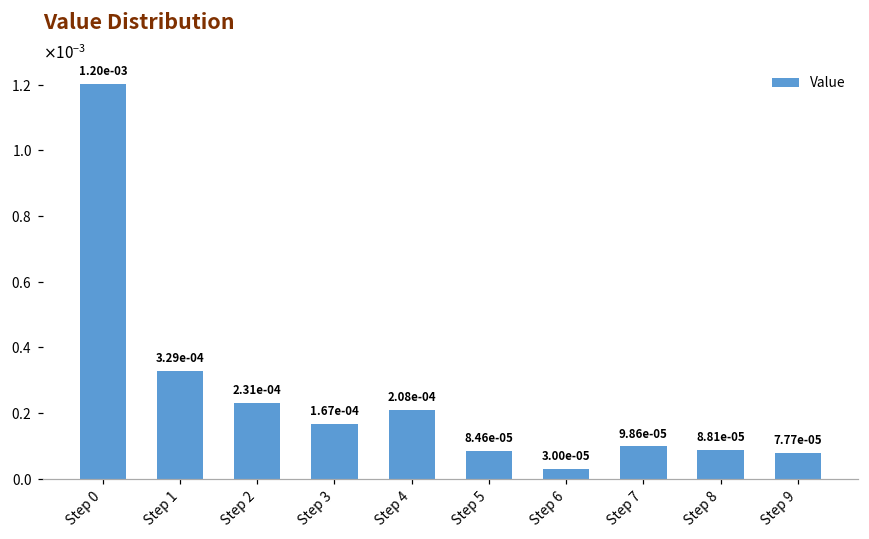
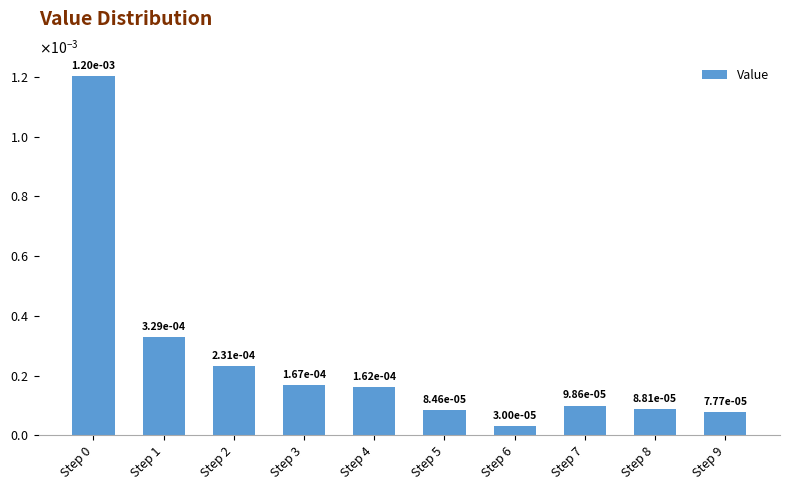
  {
    "Step 0": "1.20e-03",
    "Step 1": "3.29e-04",
    "Step 2": "2.31e-04",
    "Step 3": "1.67e-04",
-   "Step 4": "2.08e-04",
+   "Step 4": "1.62e-04",
    "Step 5": "8.46e-05",
    "Step 6": "3.00e-05",
    "Step 7": "9.86e-05",
    "Step 8": "8.81e-05",
    "Step 9": "7.77e-05"
  }
